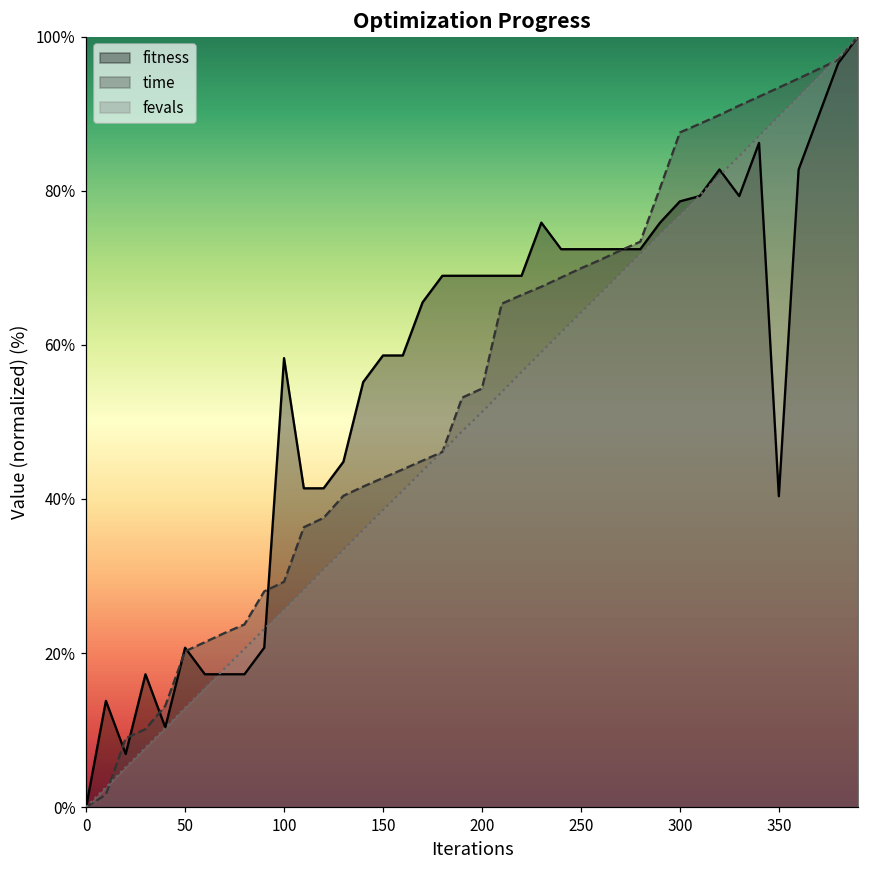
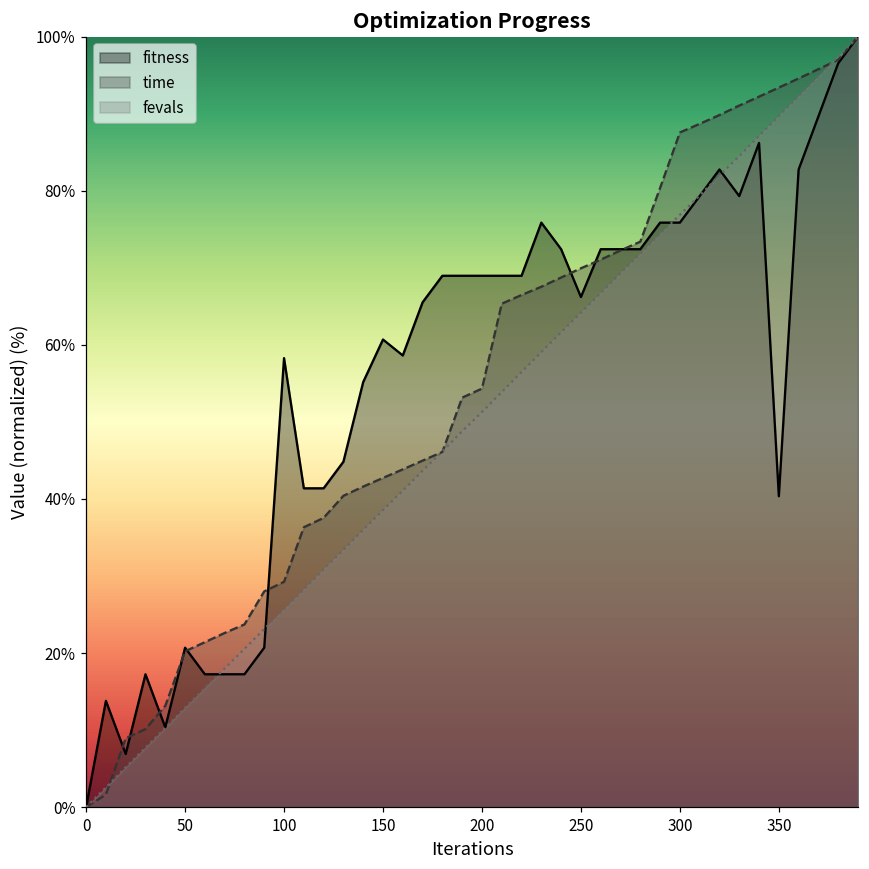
  {
    "fitness": {
      "50": "21%",
      "100": "58%",
-     "150": "59%",
+     "150": "61%",
      "200": "69%",
-     "250": "72%",
-     "300": "79%",
+     "250": "66%",
+     "300": "76%",
      "350": "40%"
    }
  }
